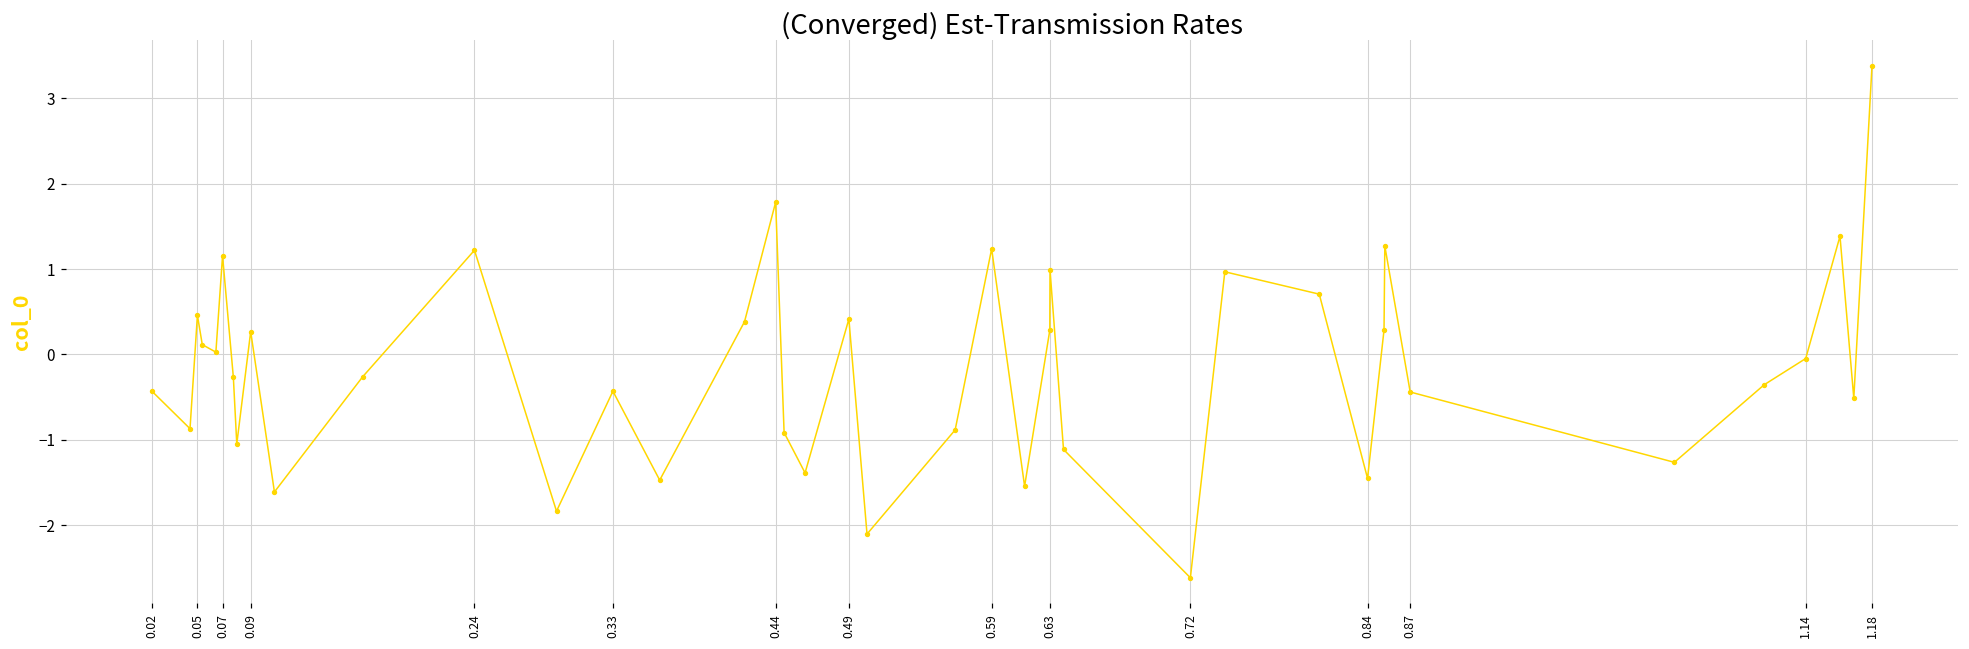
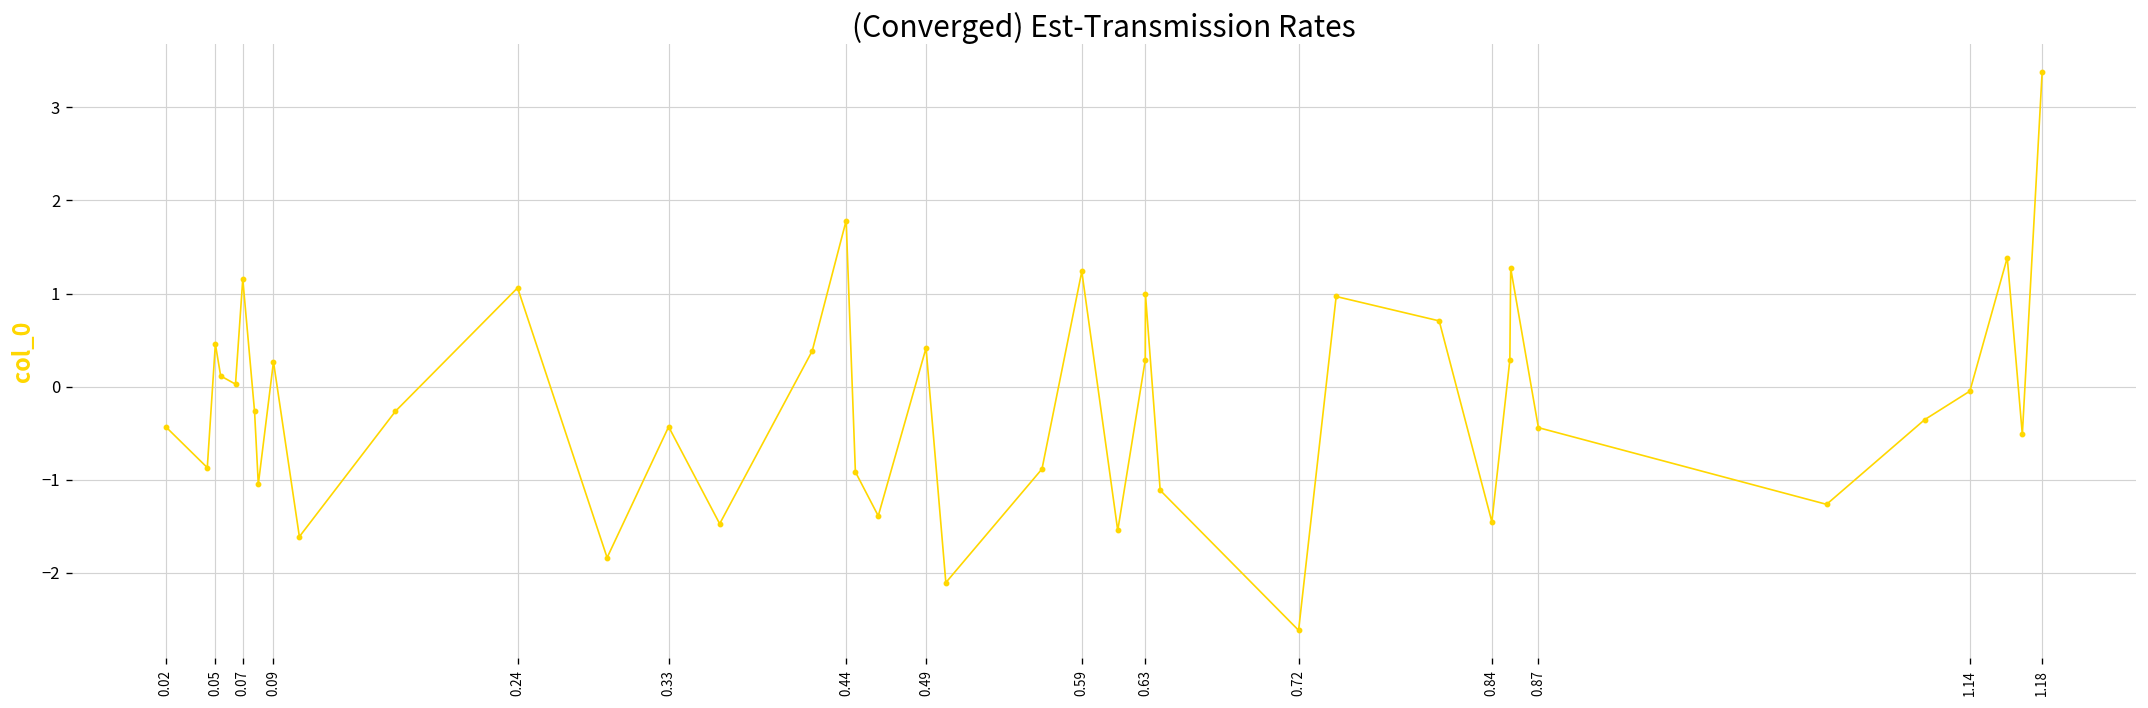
  {
    "0.02": -0.4,
    "0.05": 0.5,
    "0.07": 1.2,
    "0.09": 0.3,
-   "0.24": 1.2,
+   "0.24": 1.1,
    "0.33": -0.4,
    "0.44": 1.8,
    "0.49": 0.4,
    "0.59": 1.2,
    "0.63": 1.0,
    "0.72": -2.6,
    "0.84": -1.5,
    "0.87": -0.4,
    "1.14": 0.0,
    "1.18": 3.4
  }
